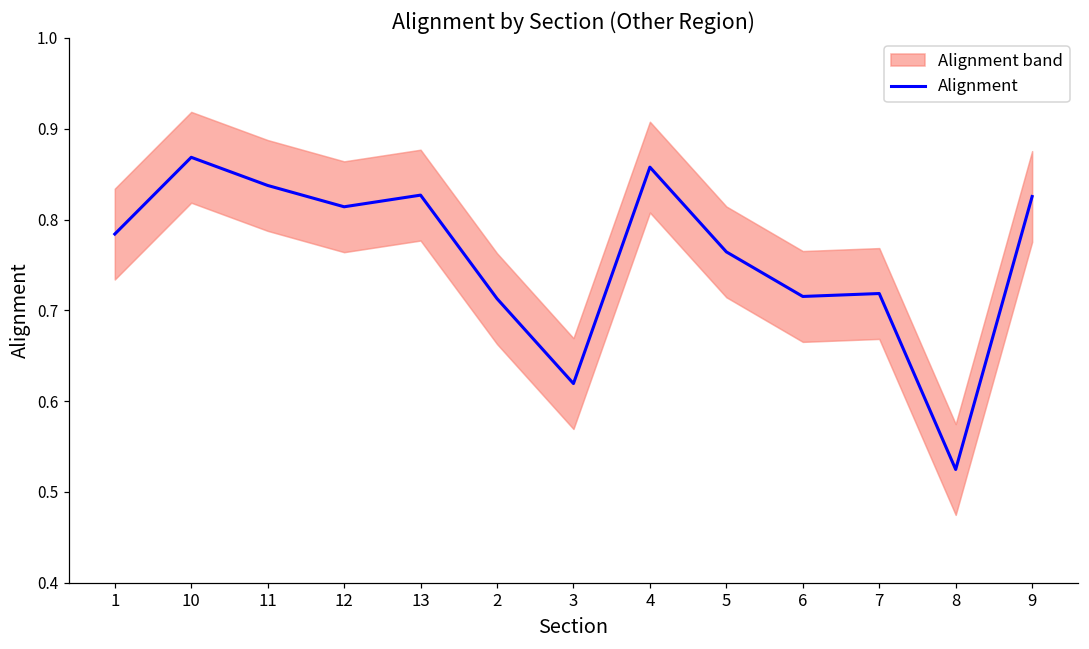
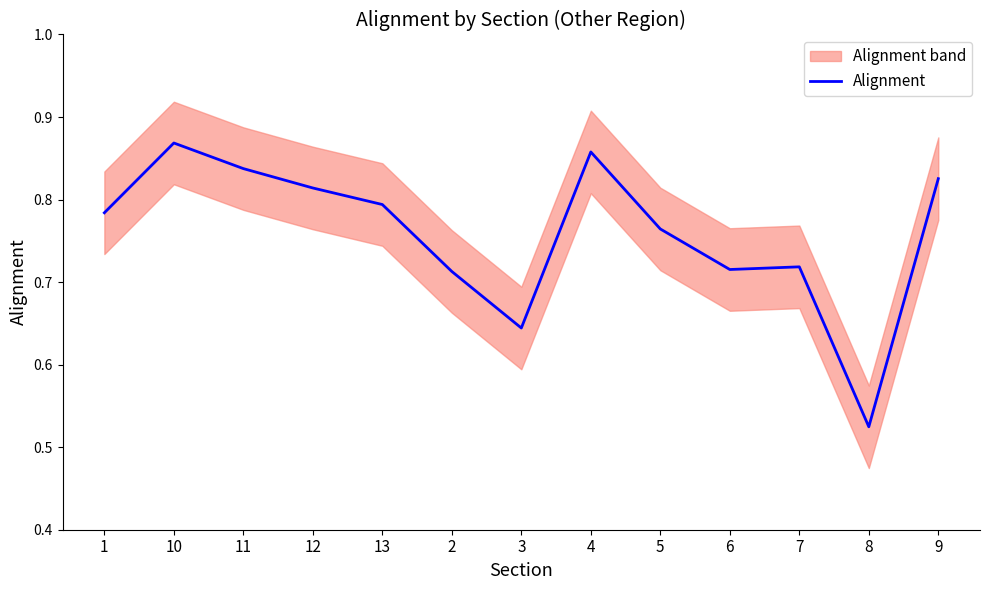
  {
    "Alignment": {
      "1": 0.78,
      "10": 0.87,
      "11": 0.84,
      "12": 0.81,
-     "13": 0.83,
+     "13": 0.79,
      "2": 0.71,
-     "3": 0.62,
+     "3": 0.64,
      "4": 0.86,
      "5": 0.76,
      "6": 0.72,
      "7": 0.72,
      "8": 0.52,
      "9": 0.83
    }
  }
